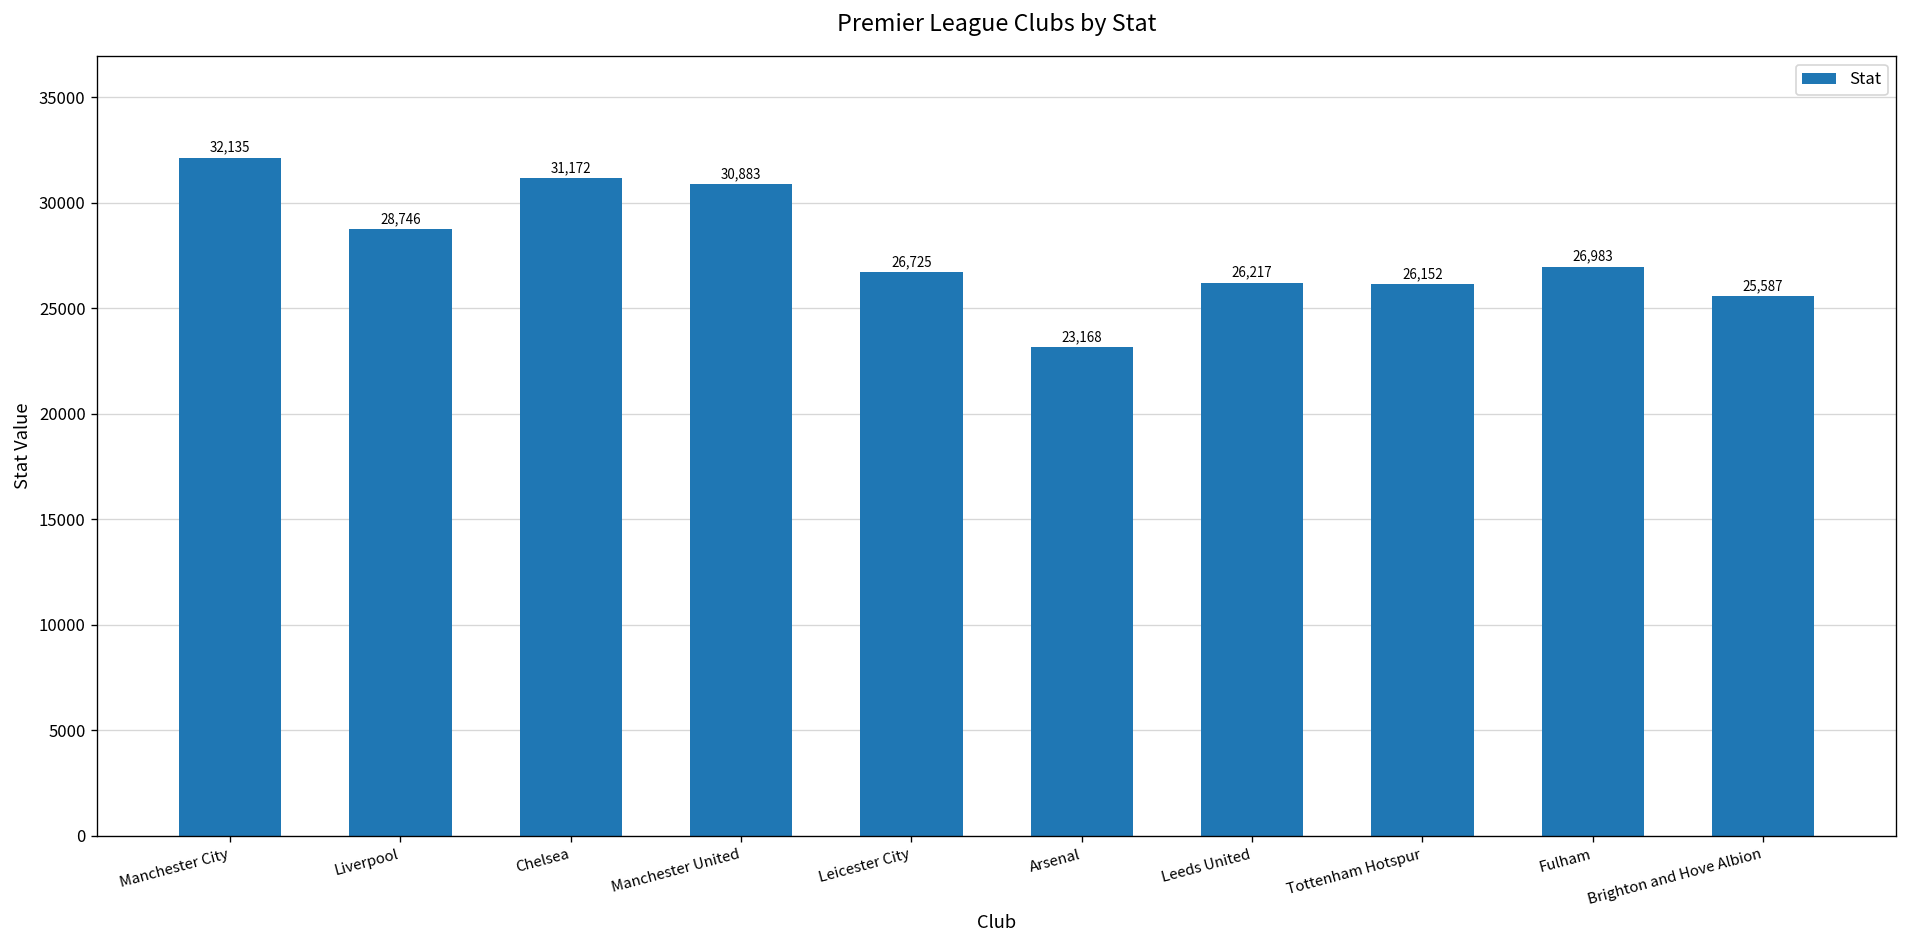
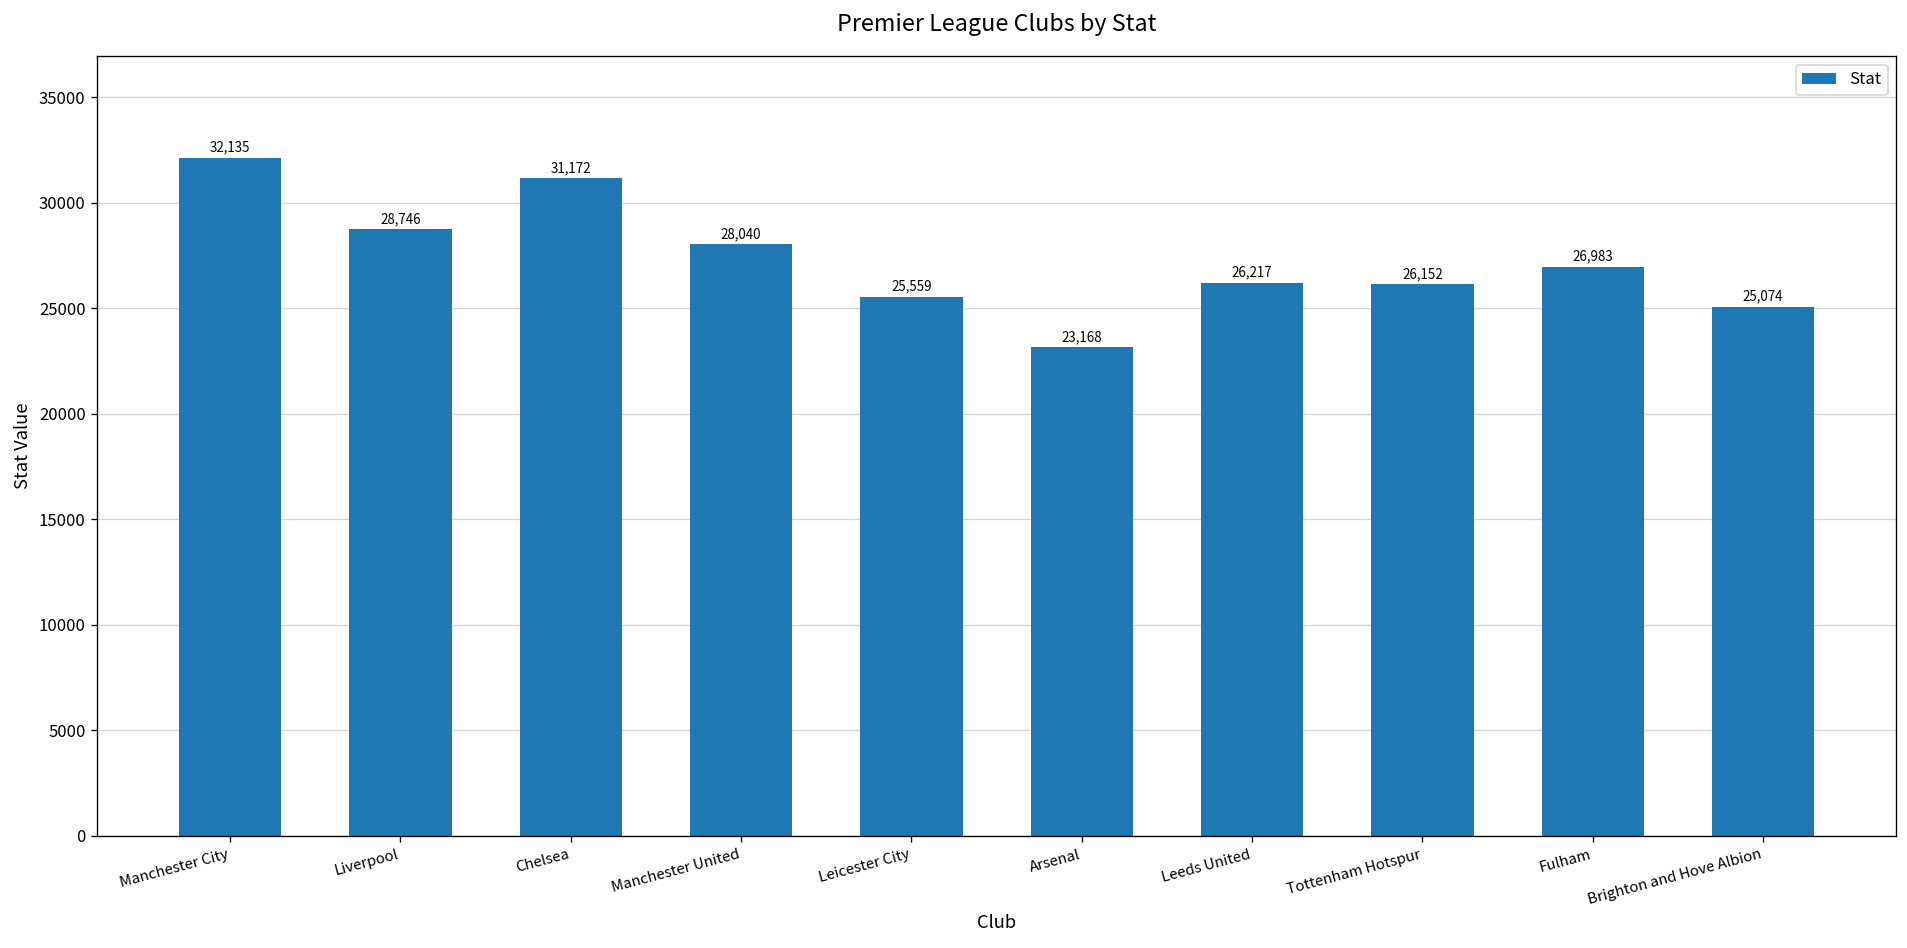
  {
    "Manchester City": "32,135",
    "Liverpool": "28,746",
    "Chelsea": "31,172",
-   "Manchester United": "30,883",
-   "Leicester City": "26,725",
+   "Manchester United": "28,040",
+   "Leicester City": "25,559",
    "Arsenal": "23,168",
    "Leeds United": "26,217",
    "Tottenham Hotspur": "26,152",
    "Fulham": "26,983",
-   "Brighton and Hove Albion": "25,587"
+   "Brighton and Hove Albion": "25,074"
  }
